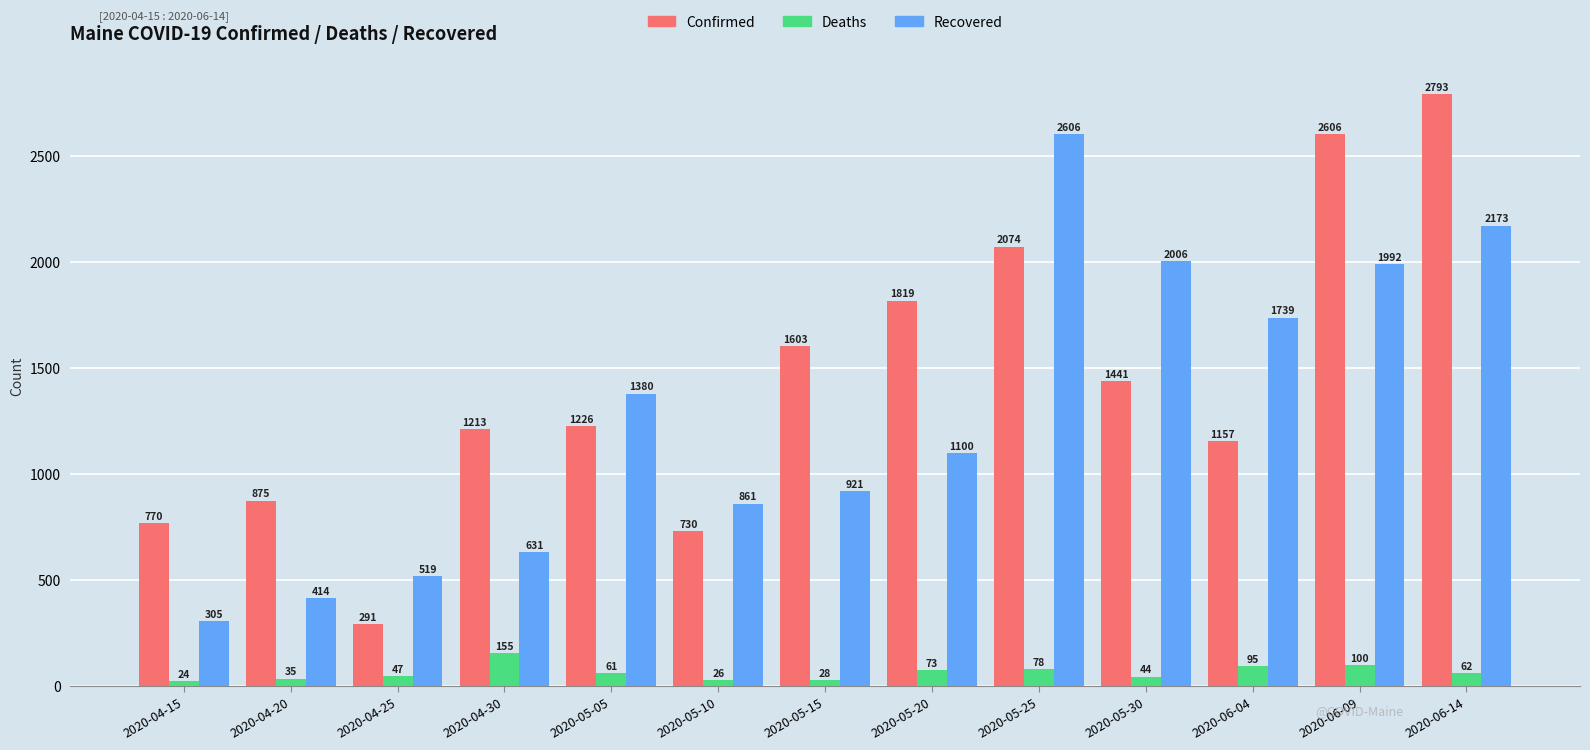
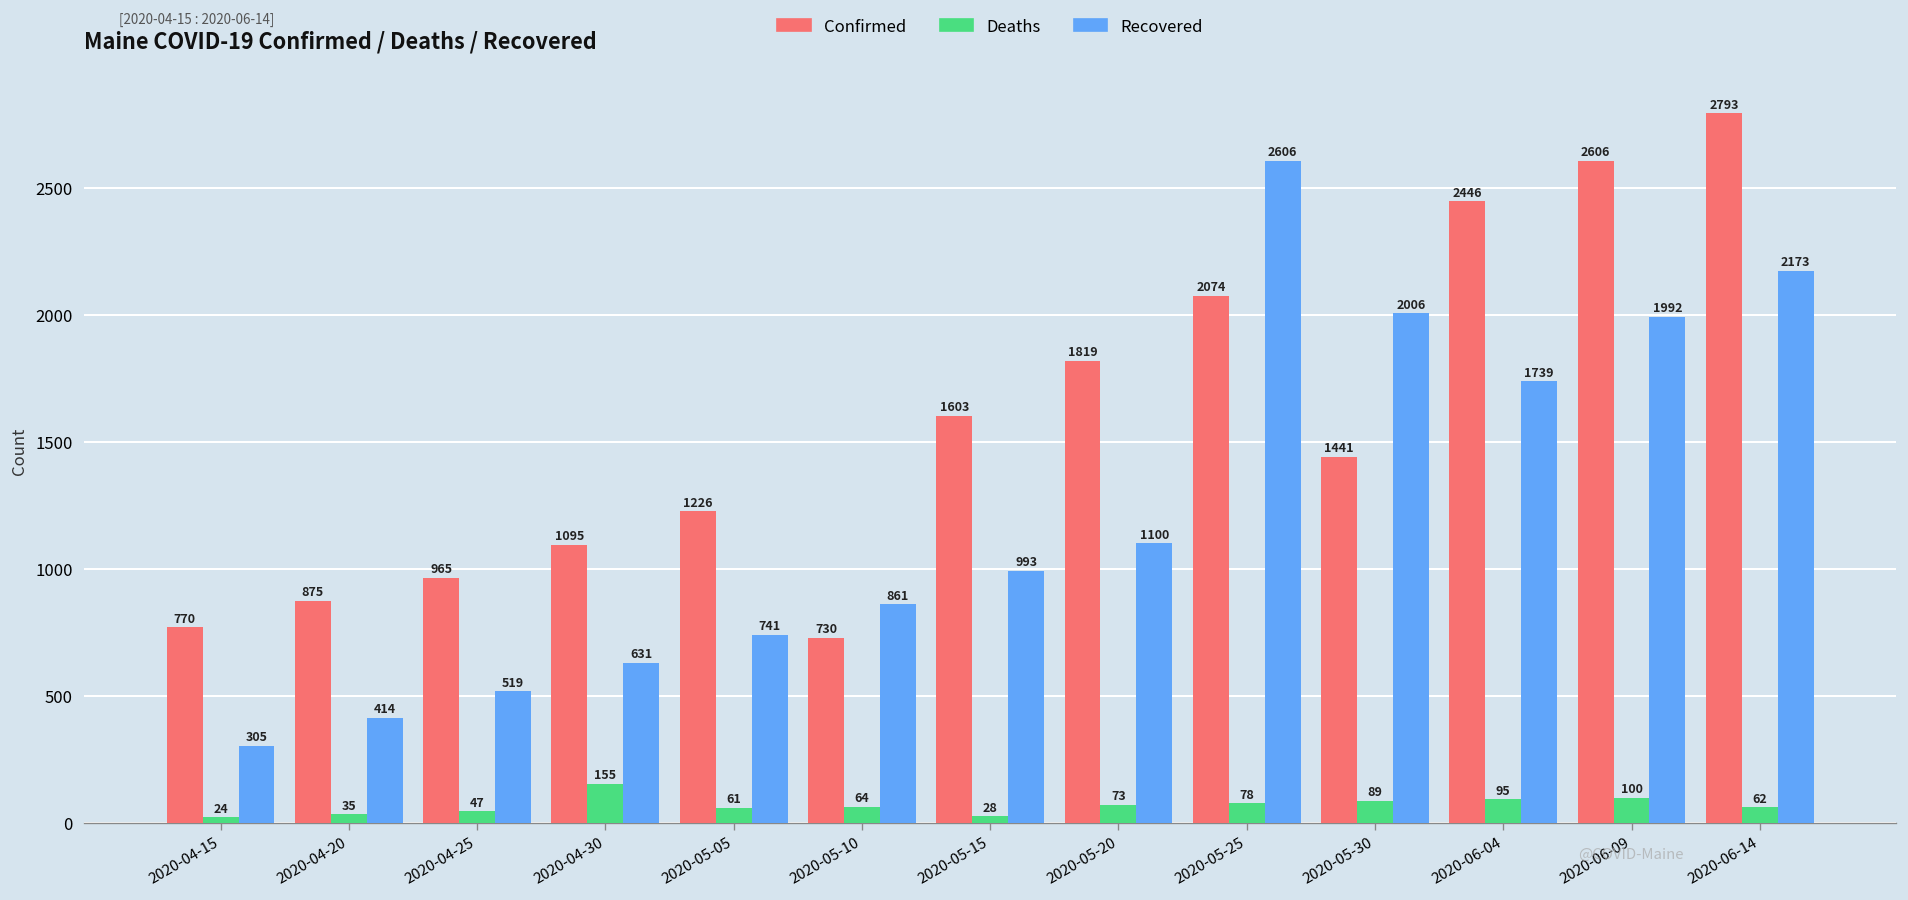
  {
    "Confirmed": {
      "2020-04-15": 770,
      "2020-04-20": 875,
-     "2020-04-25": 291,
-     "2020-04-30": 1213,
+     "2020-04-25": 965,
+     "2020-04-30": 1095,
      "2020-05-05": 1226,
      "2020-05-10": 730,
      "2020-05-15": 1603,
      "2020-05-20": 1819,
      "2020-05-25": 2074,
      "2020-05-30": 1441,
-     "2020-06-04": 1157,
+     "2020-06-04": 2446,
      "2020-06-09": 2606,
      "2020-06-14": 2793
    },
    "Deaths": {
      "2020-04-15": 24,
      "2020-04-20": 35,
      "2020-04-25": 47,
      "2020-04-30": 155,
      "2020-05-05": 61,
-     "2020-05-10": 26,
+     "2020-05-10": 64,
      "2020-05-15": 28,
      "2020-05-20": 73,
      "2020-05-25": 78,
-     "2020-05-30": 44,
+     "2020-05-30": 89,
      "2020-06-04": 95,
      "2020-06-09": 100,
      "2020-06-14": 62
    },
    "Recovered": {
      "2020-04-15": 305,
      "2020-04-20": 414,
      "2020-04-25": 519,
      "2020-04-30": 631,
-     "2020-05-05": 1380,
+     "2020-05-05": 741,
      "2020-05-10": 861,
-     "2020-05-15": 921,
+     "2020-05-15": 993,
      "2020-05-20": 1100,
      "2020-05-25": 2606,
      "2020-05-30": 2006,
      "2020-06-04": 1739,
      "2020-06-09": 1992,
      "2020-06-14": 2173
    }
  }
